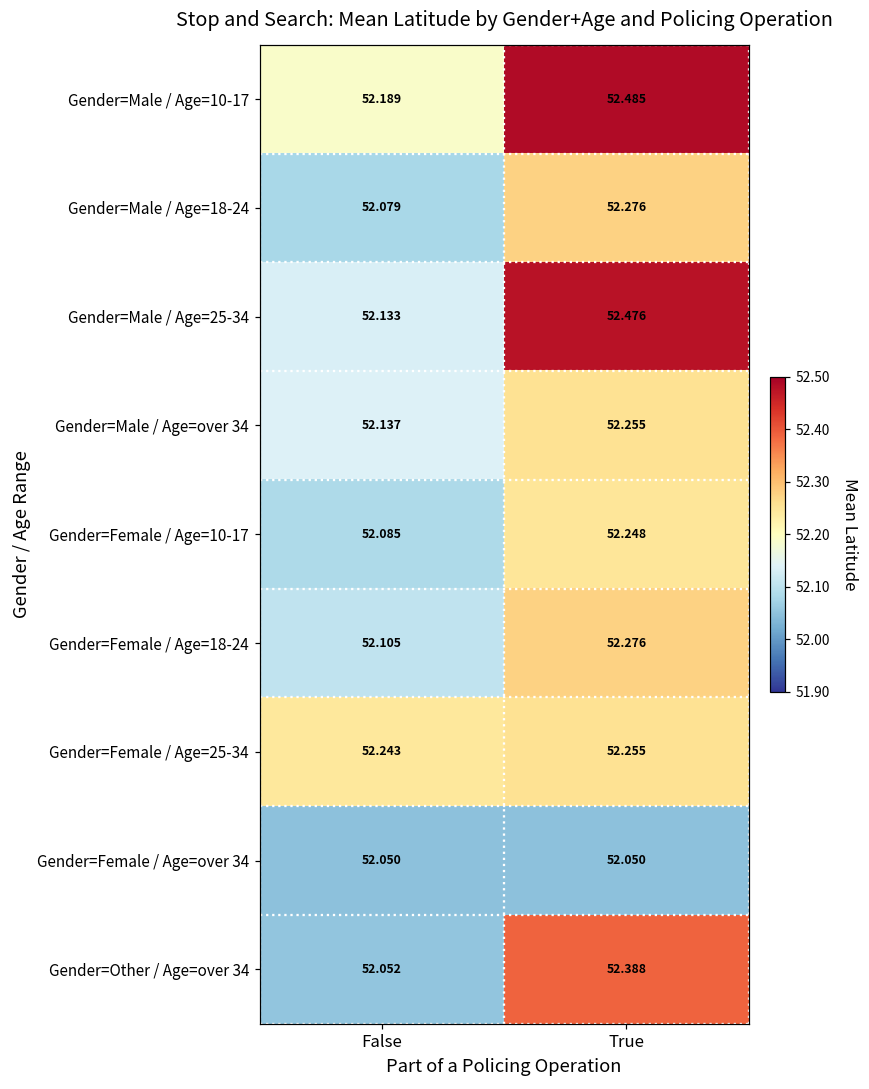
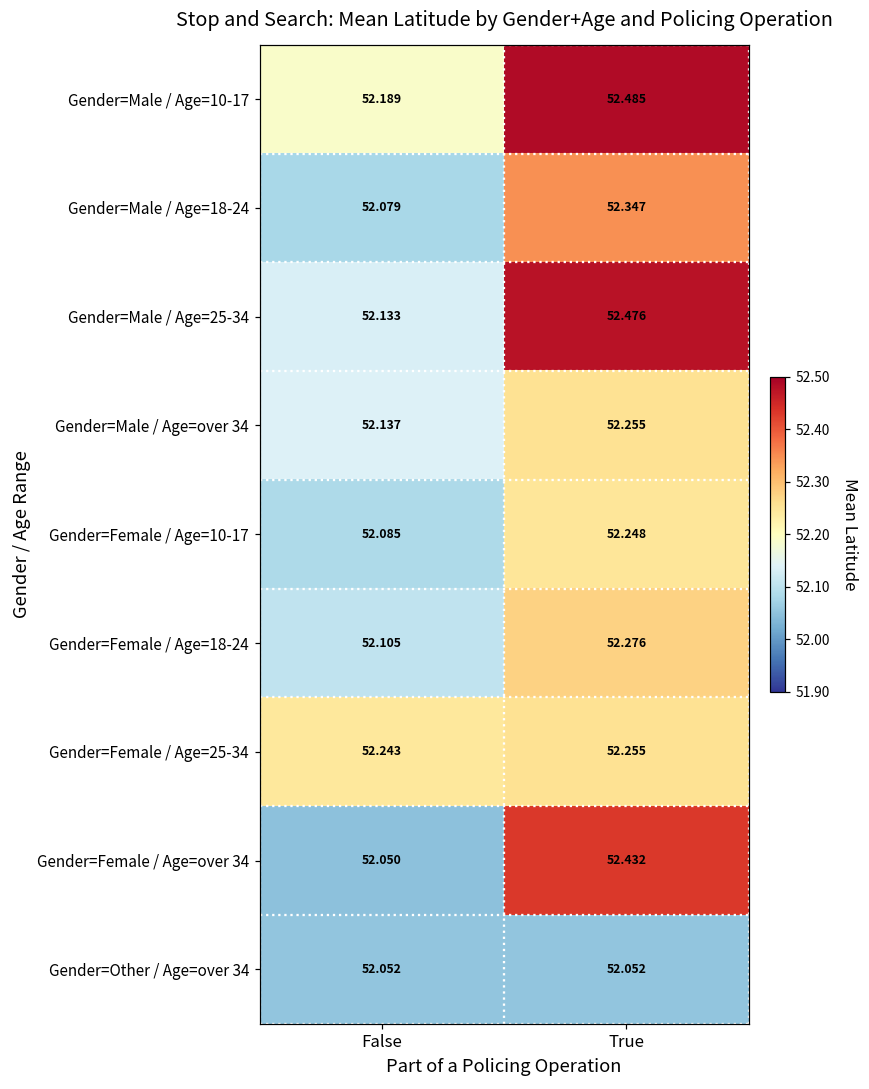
  {
    "Gender=Male / Age=10-17": {
      "False": 52.189,
      "True": 52.485
    },
    "Gender=Male / Age=18-24": {
      "False": 52.079,
-     "True": 52.276
+     "True": 52.347
    },
    "Gender=Male / Age=25-34": {
      "False": 52.133,
      "True": 52.476
    },
    "Gender=Male / Age=over 34": {
      "False": 52.137,
      "True": 52.255
    },
    "Gender=Female / Age=10-17": {
      "False": 52.085,
      "True": 52.248
    },
    "Gender=Female / Age=18-24": {
      "False": 52.105,
      "True": 52.276
    },
    "Gender=Female / Age=25-34": {
      "False": 52.243,
      "True": 52.255
    },
    "Gender=Female / Age=over 34": {
      "False": 52.050,
-     "True": 52.050
+     "True": 52.432
    },
    "Gender=Other / Age=over 34": {
      "False": 52.052,
-     "True": 52.388
+     "True": 52.052
    }
  }
